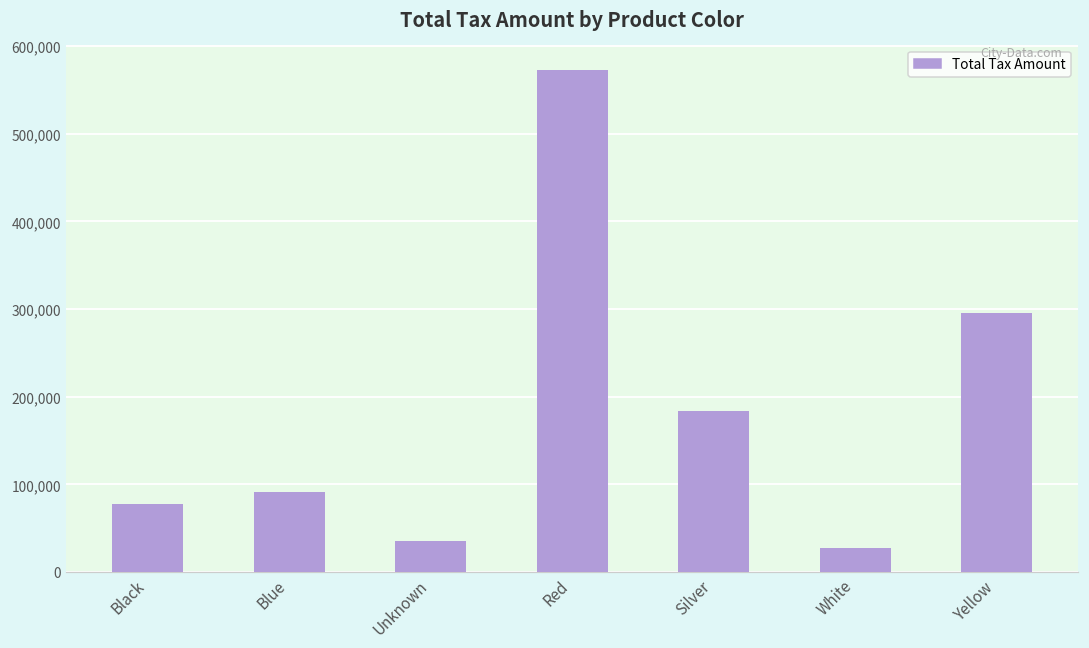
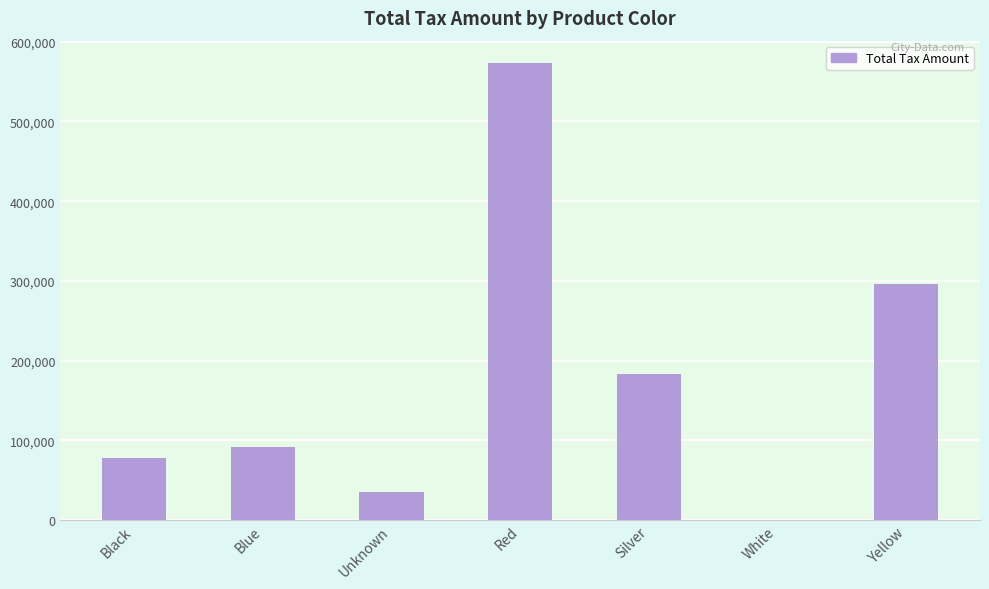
  {
    "Black": "80,000",
    "Blue": "90,000",
    "Unknown": "30,000",
    "Red": "570,000",
    "Silver": "180,000",
-   "White": "30,000",
+   "White": "0",
    "Yellow": "300,000"
  }
